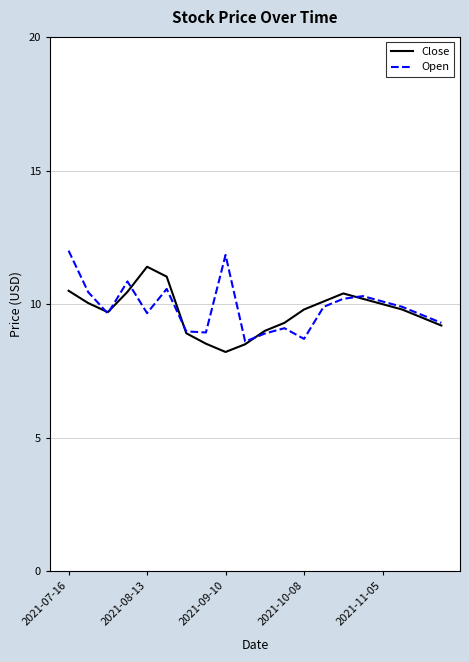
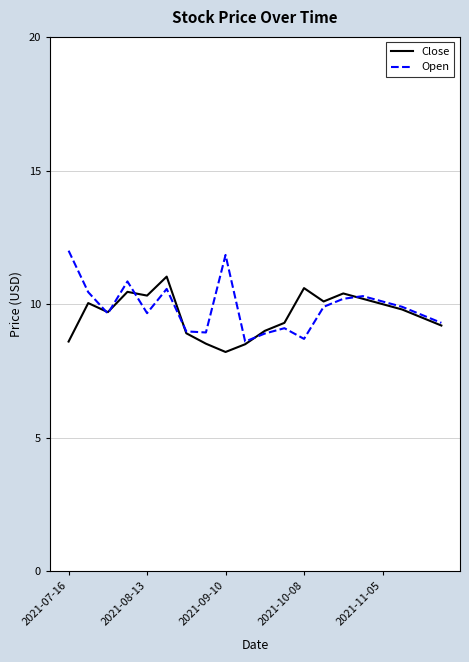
  {
    "Close": {
-     "2021-07-16": 10.5,
-     "2021-08-13": 11.4,
+     "2021-07-16": 8.6,
+     "2021-08-13": 10.3,
      "2021-09-10": 8.2,
-     "2021-10-08": 9.8,
+     "2021-10-08": 10.6,
      "2021-11-05": 10.0
    },
    "Open": {
      "2021-07-16": 12.0,
      "2021-08-13": 9.7,
      "2021-09-10": 11.8,
      "2021-10-08": 8.7,
      "2021-11-05": 10.1
    }
  }
